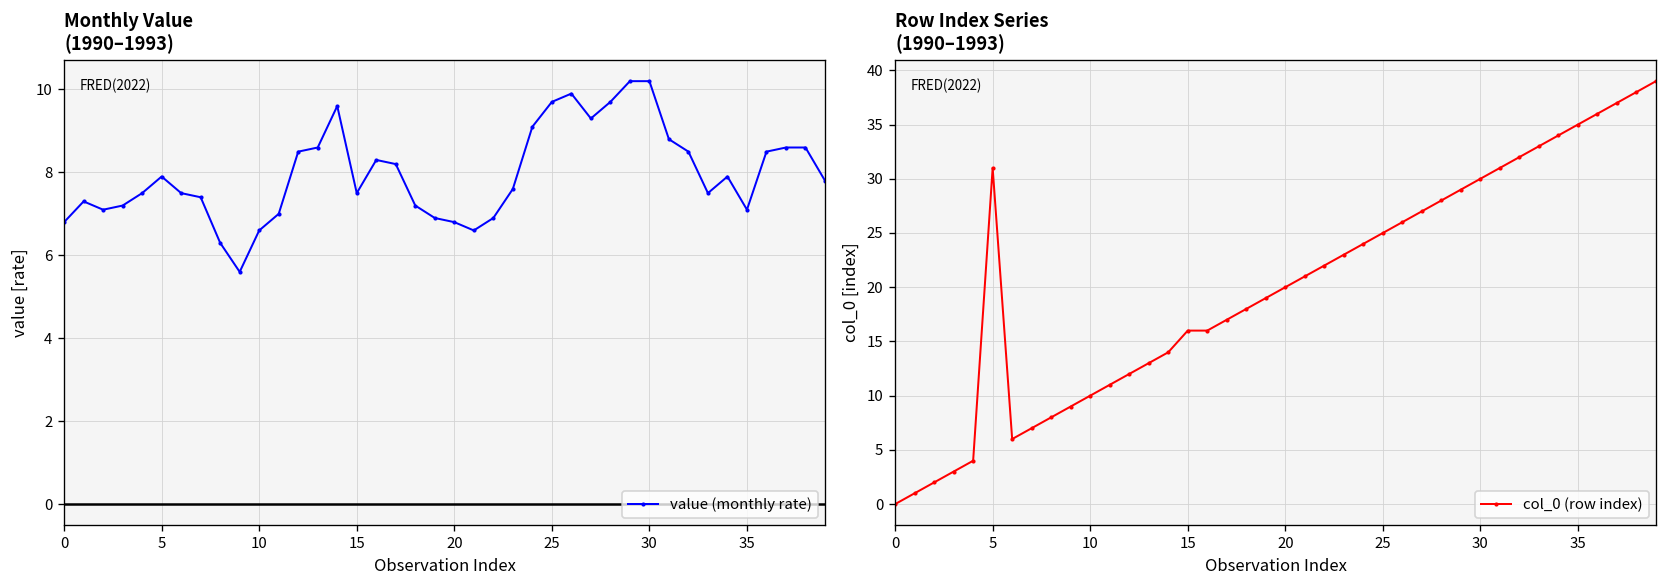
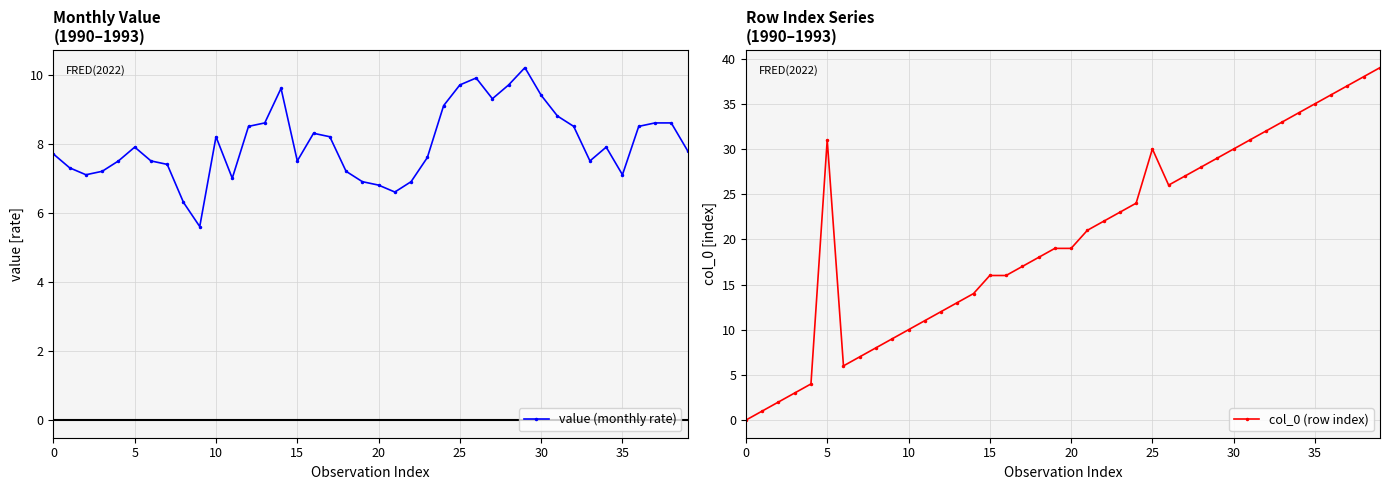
  {
    "Monthly Value (1990–1993)": {
-     "0": 6.8,
+     "0": 7.7,
      "5": 7.9,
-     "10": 6.6,
+     "10": 8.2,
      "15": 7.5,
      "20": 6.8,
      "25": 9.7,
-     "30": 10.2,
+     "30": 9.4,
      "35": 7.1
    },
    "Row Index Series (1990–1993)": {
      "0": 0,
      "5": 31,
      "10": 10,
      "15": 16,
-     "20": 20,
-     "25": 25,
+     "20": 19,
+     "25": 30,
      "30": 30,
      "35": 35
    }
  }
